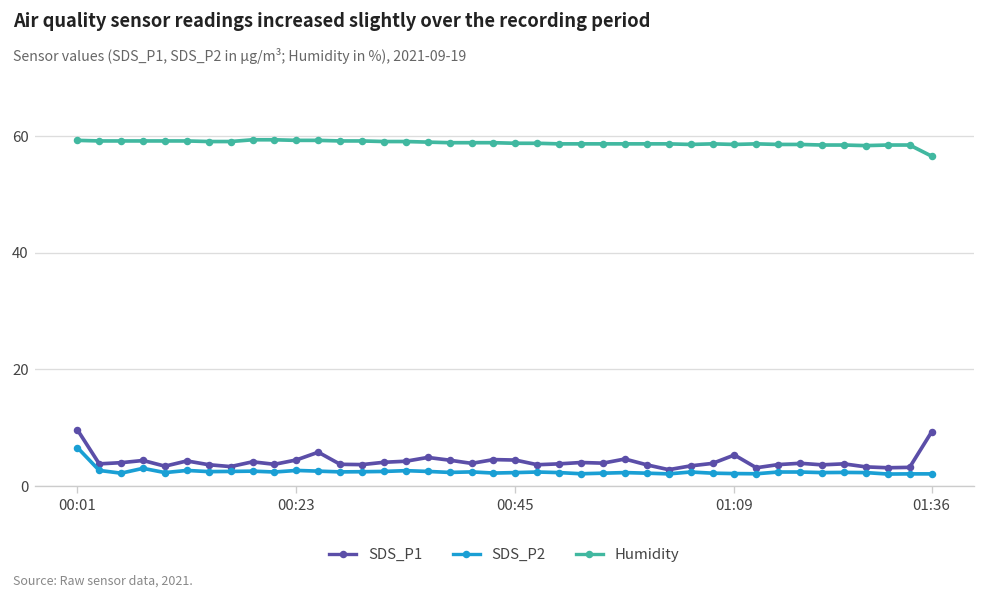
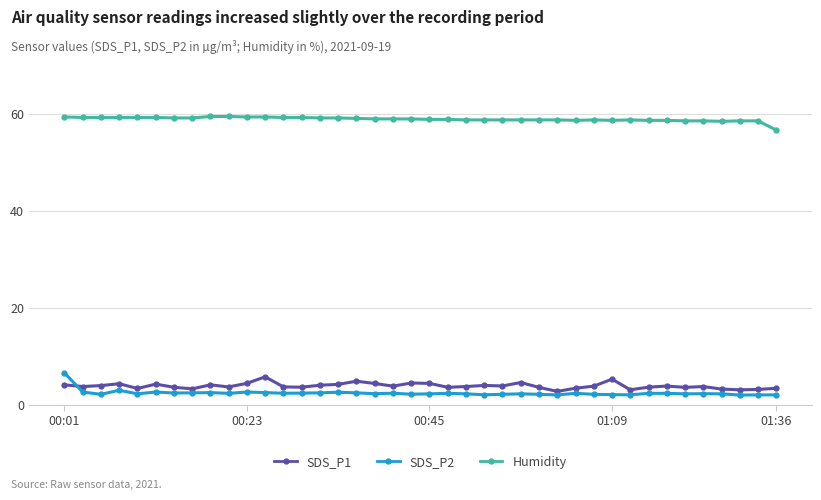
  {
    "SDS_P1": {
-     "00:01": 10,
-     "01:36": 9
+     "00:01": 4,
+     "01:36": 3
    },
    "SDS_P2": {
      "00:01": 7,
      "01:36": 2
    },
    "Humidity": {
      "00:01": 59,
      "01:36": 57
    }
  }
